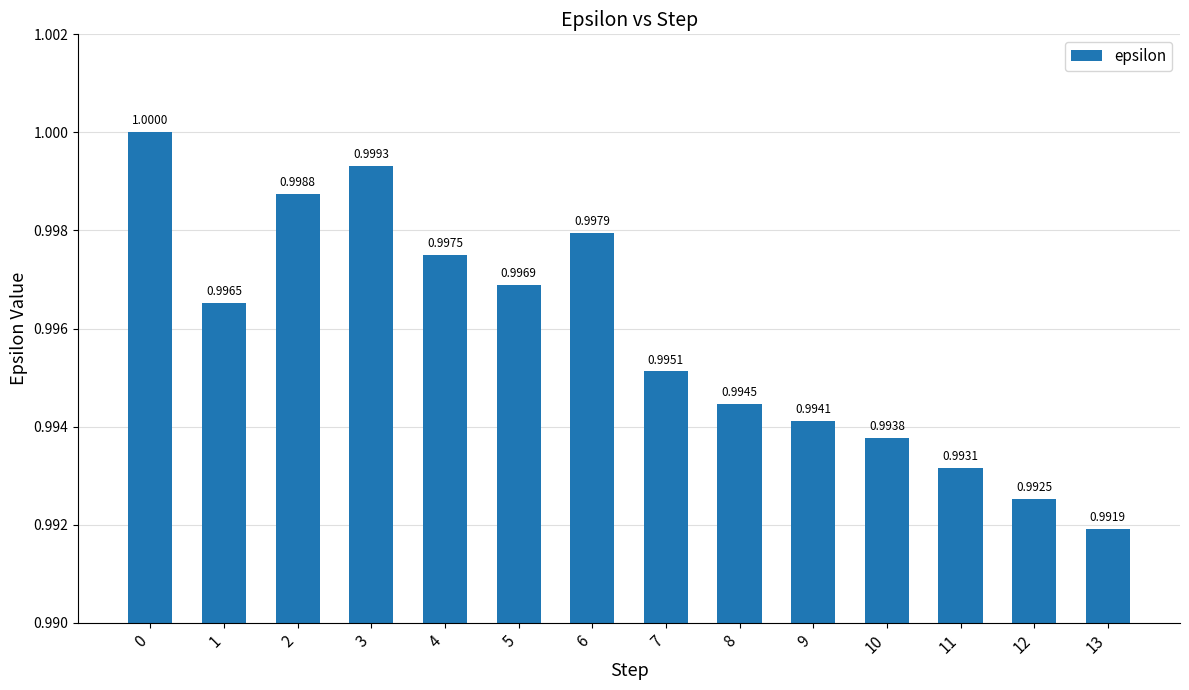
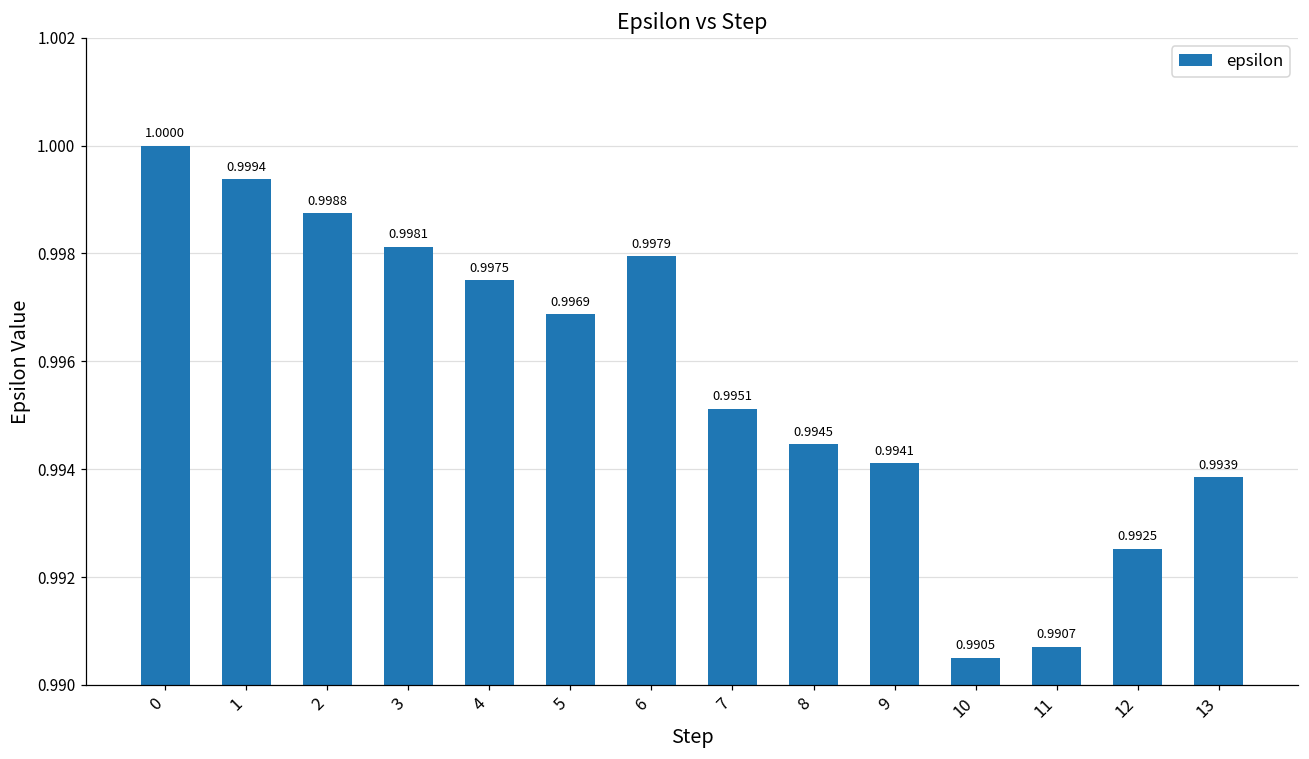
  {
    "0": 1.0000,
-   "1": 0.9965,
+   "1": 0.9994,
    "2": 0.9988,
-   "3": 0.9993,
+   "3": 0.9981,
    "4": 0.9975,
    "5": 0.9969,
    "6": 0.9979,
    "7": 0.9951,
    "8": 0.9945,
    "9": 0.9941,
-   "10": 0.9938,
-   "11": 0.9931,
+   "10": 0.9905,
+   "11": 0.9907,
    "12": 0.9925,
-   "13": 0.9919
+   "13": 0.9939
  }
